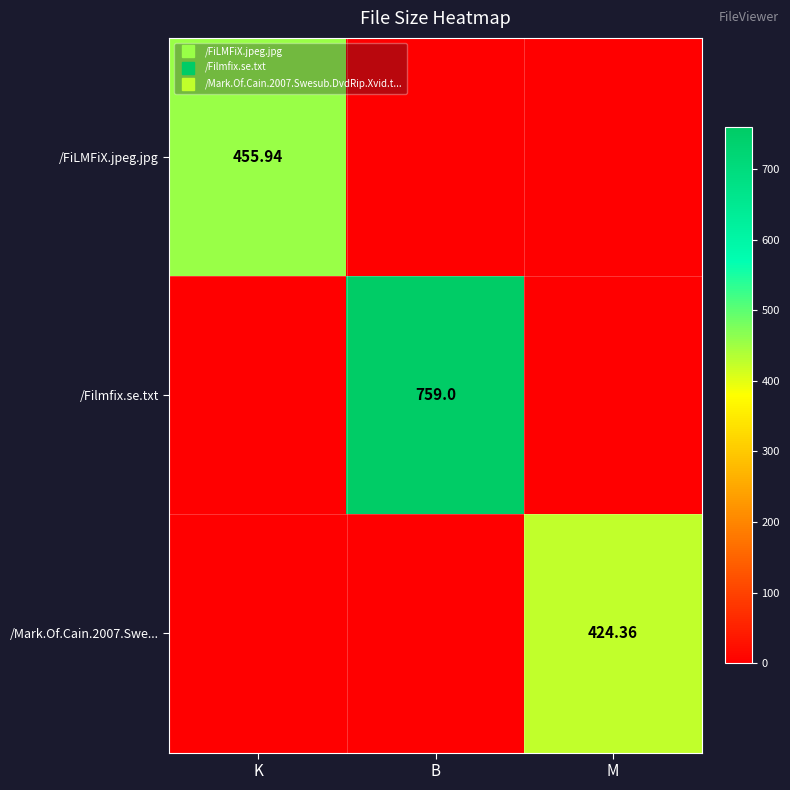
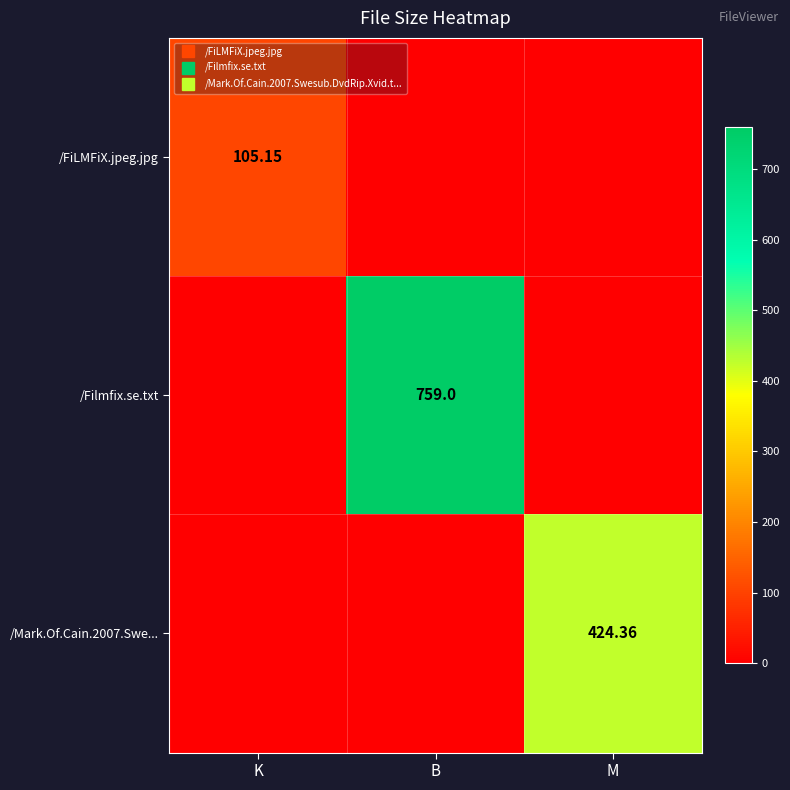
  {
    "/FiLMFiX.jpeg.jpg": {
-     "K": 455.94
+     "K": 105.15
    },
    "/Filmfix.se.txt": {
      "B": 759.0
    },
    "/Mark.Of.Cain.2007.Swe...": {
      "M": 424.36
    }
  }
